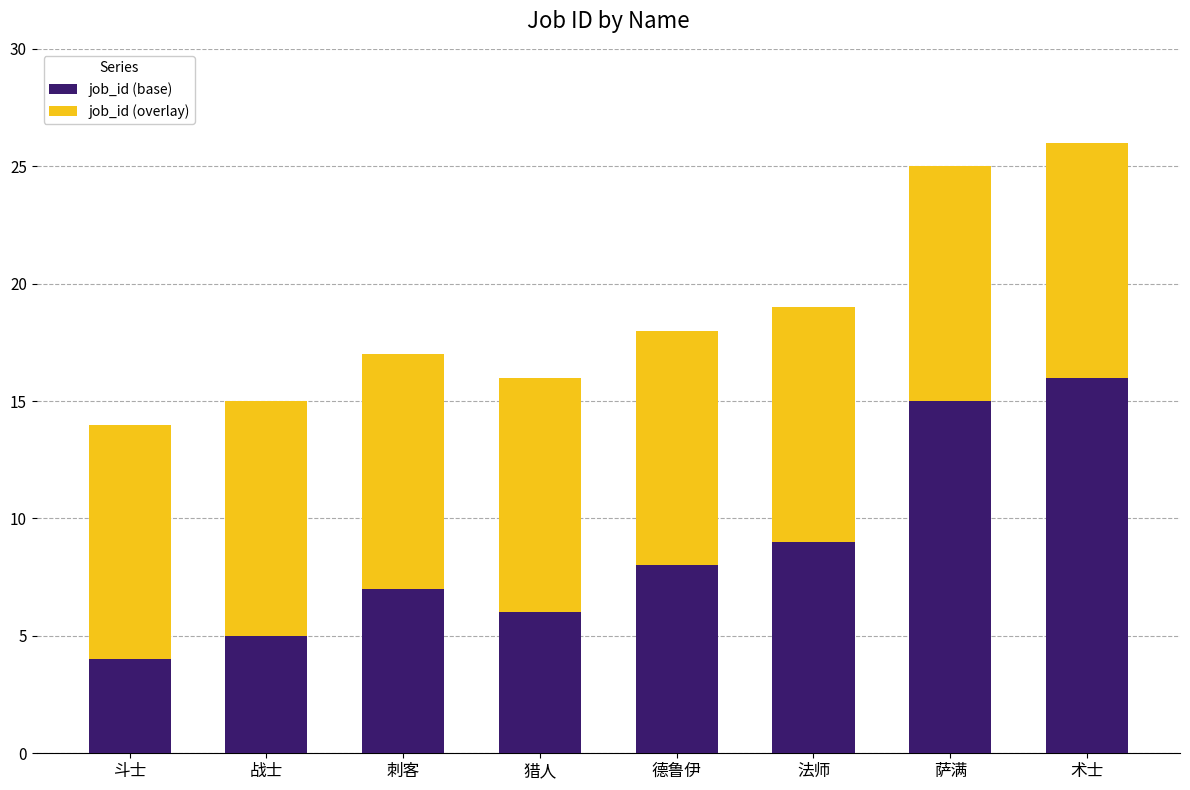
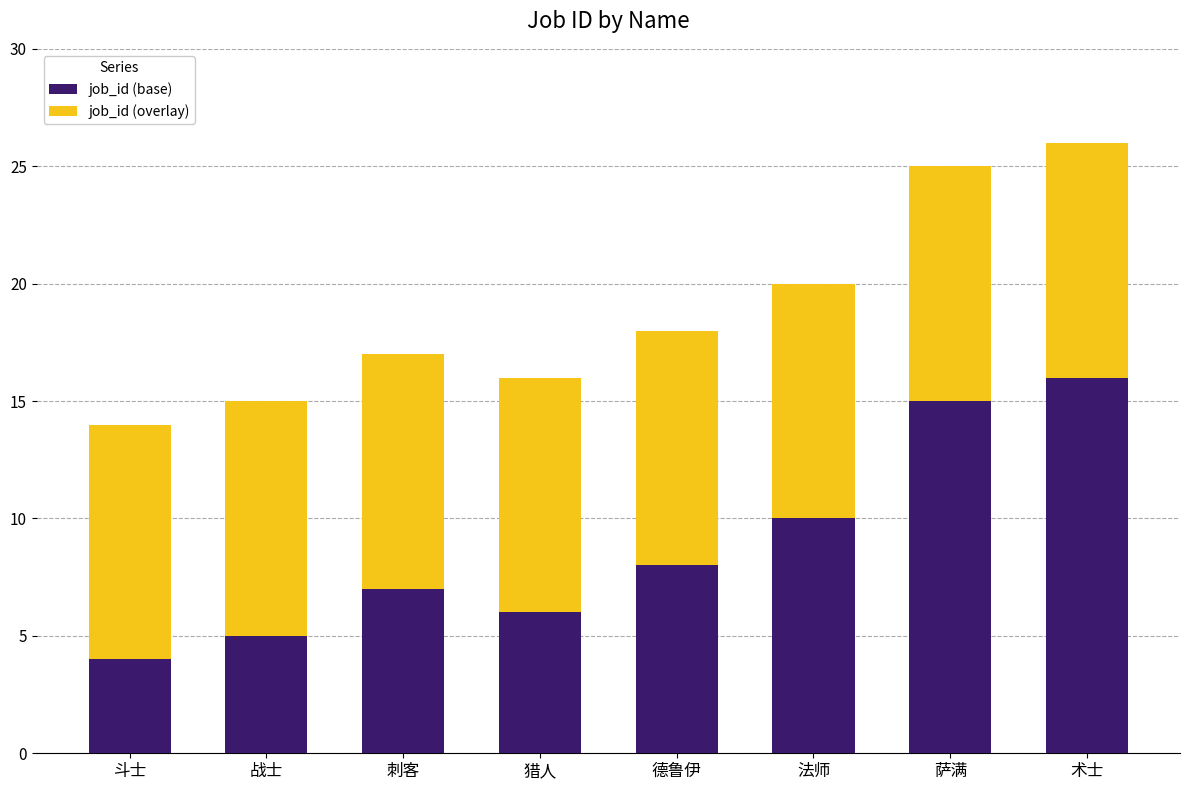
  {
    "job_id (base)": {
      "斗士": 4.0,
      "战士": 5.0,
      "刺客": 7.0,
      "猎人": 6.0,
      "德鲁伊": 8.0,
-     "法师": 9.0,
+     "法师": 10.0,
      "萨满": 15.0,
      "术士": 16.0
    }
  }
